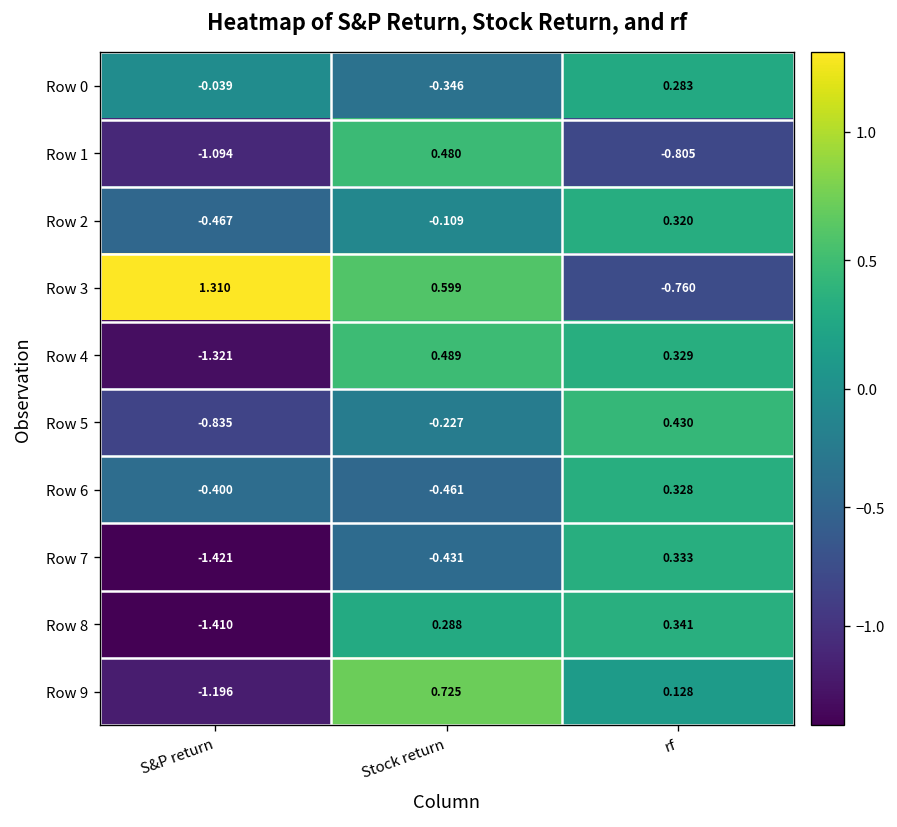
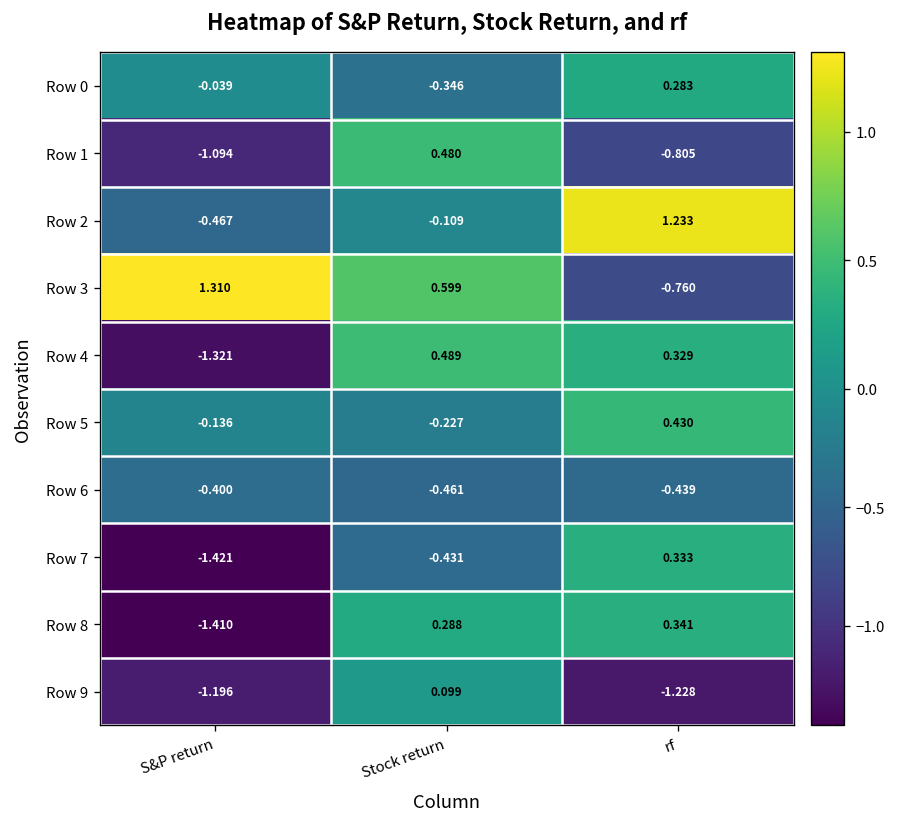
  {
    "Row 0": {
      "S&P return": -0.039,
      "Stock return": -0.346,
      "rf": 0.283
    },
    "Row 1": {
      "S&P return": -1.094,
      "Stock return": 0.480,
      "rf": -0.805
    },
    "Row 2": {
      "S&P return": -0.467,
      "Stock return": -0.109,
-     "rf": 0.320
+     "rf": 1.233
    },
    "Row 3": {
      "S&P return": 1.310,
      "Stock return": 0.599,
      "rf": -0.760
    },
    "Row 4": {
      "S&P return": -1.321,
      "Stock return": 0.489,
      "rf": 0.329
    },
    "Row 5": {
-     "S&P return": -0.835,
+     "S&P return": -0.136,
      "Stock return": -0.227,
      "rf": 0.430
    },
    "Row 6": {
      "S&P return": -0.400,
      "Stock return": -0.461,
-     "rf": 0.328
+     "rf": -0.439
    },
    "Row 7": {
      "S&P return": -1.421,
      "Stock return": -0.431,
      "rf": 0.333
    },
    "Row 8": {
      "S&P return": -1.410,
      "Stock return": 0.288,
      "rf": 0.341
    },
    "Row 9": {
      "S&P return": -1.196,
-     "Stock return": 0.725,
-     "rf": 0.128
+     "Stock return": 0.099,
+     "rf": -1.228
    }
  }
